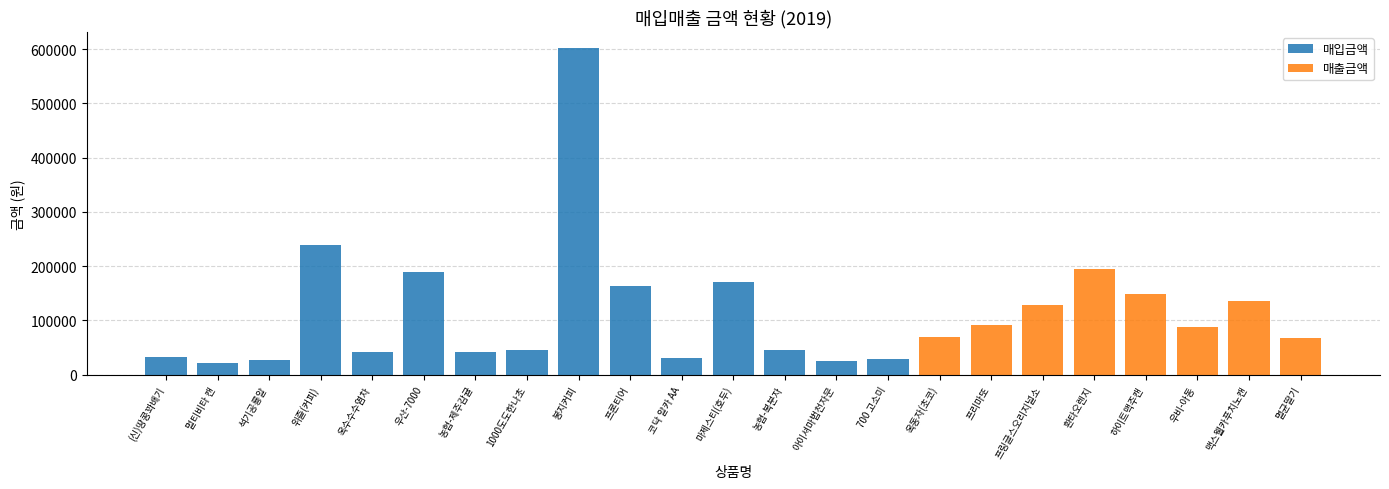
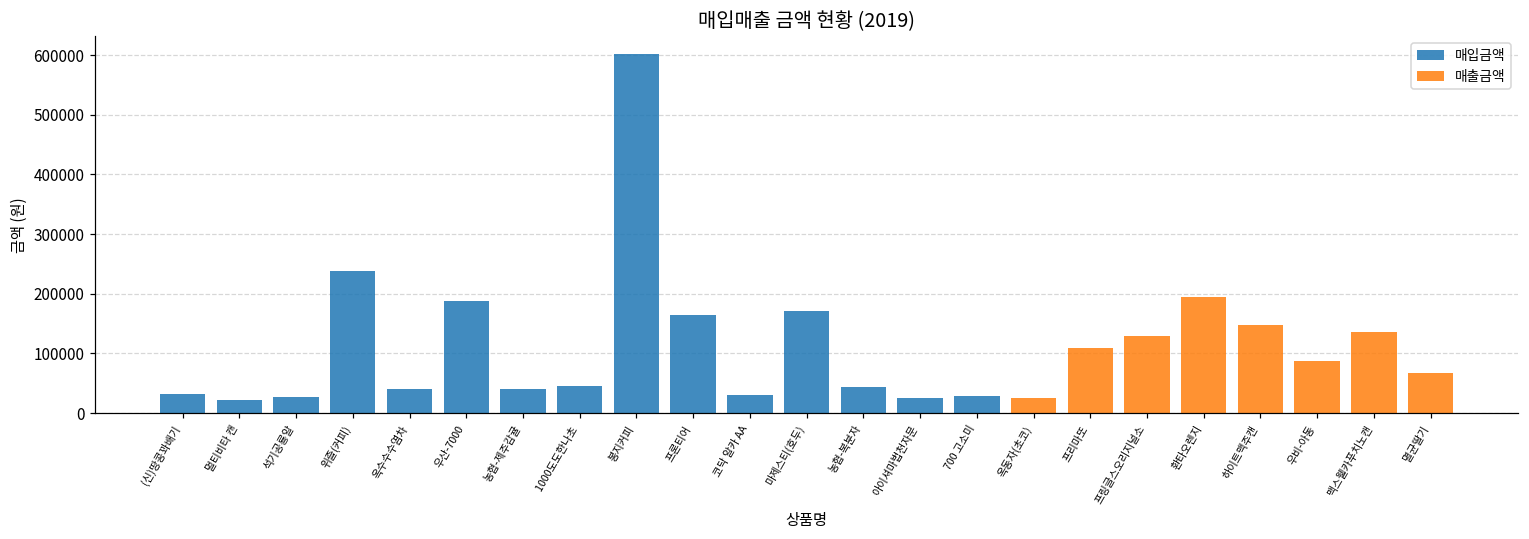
  {
    "매입금액": {
      "(신)땅콩꽈배기": 30000,
      "멀티비타 캔": 20000,
      "석기공룡알": 30000,
      "위즐(커피)": 240000,
      "옥수수수염차": 40000,
      "우산-7000": 190000,
      "농협-제주감귤": 40000,
      "1000도도한나초": 50000,
      "봉지커피": 600000,
      "프론티어": 160000,
      "코닥 알카 AA": 30000,
      "마제스티(호두)": 170000,
      "농협-복분자": 40000,
      "아이셔마법천자문": 20000,
      "700 고소미": 30000,
      "옥동자(초코)": 0,
      "프리마또": 0,
      "프링글스오리지널소": 0,
      "환타오렌지": 0,
      "하이트맥주캔": 0,
      "우비-아동": 0,
      "맥스웰카푸치노캔": 0,
      "멸균딸기": 0
    },
    "매출금액": {
      "(신)땅콩꽈배기": 0,
      "멀티비타 캔": 0,
      "석기공룡알": 0,
      "위즐(커피)": 0,
      "옥수수수염차": 0,
      "우산-7000": 0,
      "농협-제주감귤": 0,
      "1000도도한나초": 0,
      "봉지커피": 0,
      "프론티어": 0,
      "코닥 알카 AA": 0,
      "마제스티(호두)": 0,
      "농협-복분자": 0,
      "아이셔마법천자문": 0,
      "700 고소미": 0,
-     "옥동자(초코)": 70000,
-     "프리마또": 90000,
+     "옥동자(초코)": 30000,
+     "프리마또": 110000,
      "프링글스오리지널소": 130000,
      "환타오렌지": 190000,
      "하이트맥주캔": 150000,
      "우비-아동": 90000,
      "맥스웰카푸치노캔": 140000,
      "멸균딸기": 70000
    }
  }
